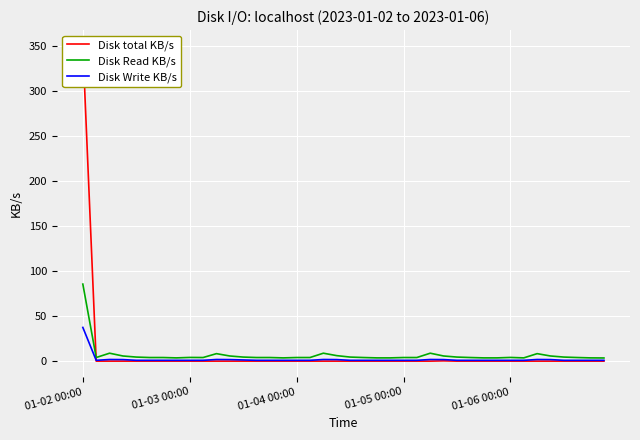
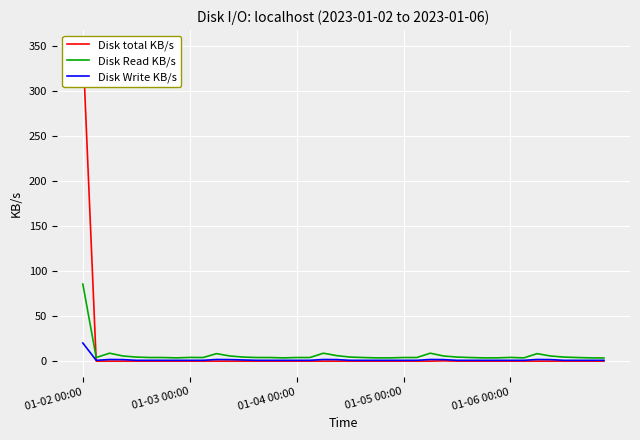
  {
    "Disk Read KB/s": {
      "01-02 00:00": 90,
      "01-03 00:00": 0,
      "01-04 00:00": 0,
      "01-05 00:00": 0,
      "01-06 00:00": 0
    },
    "Disk Write KB/s": {
-     "01-02 00:00": 40
+     "01-02 00:00": 20
    }
  }
